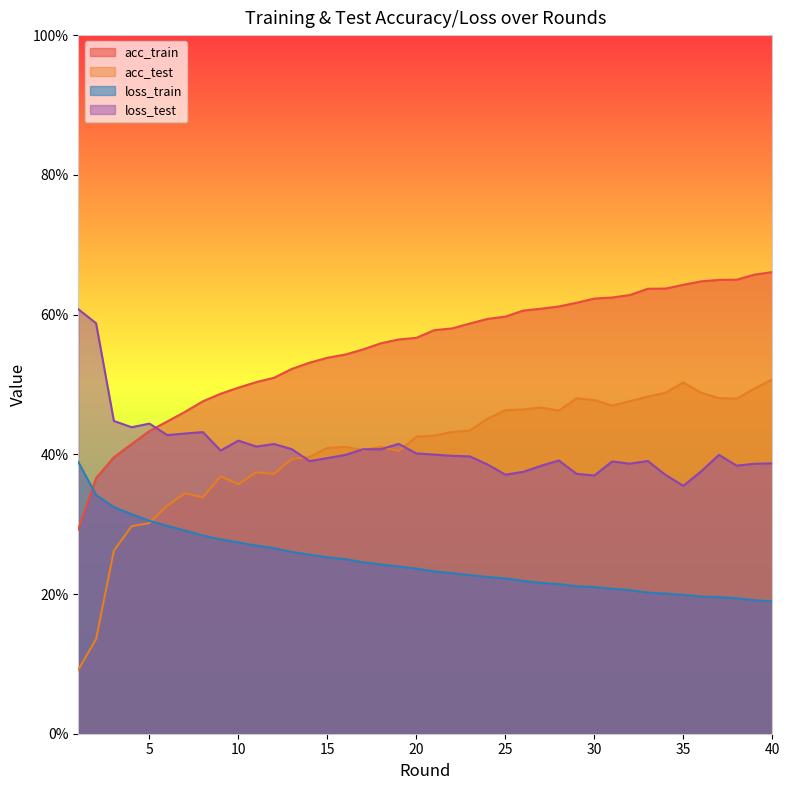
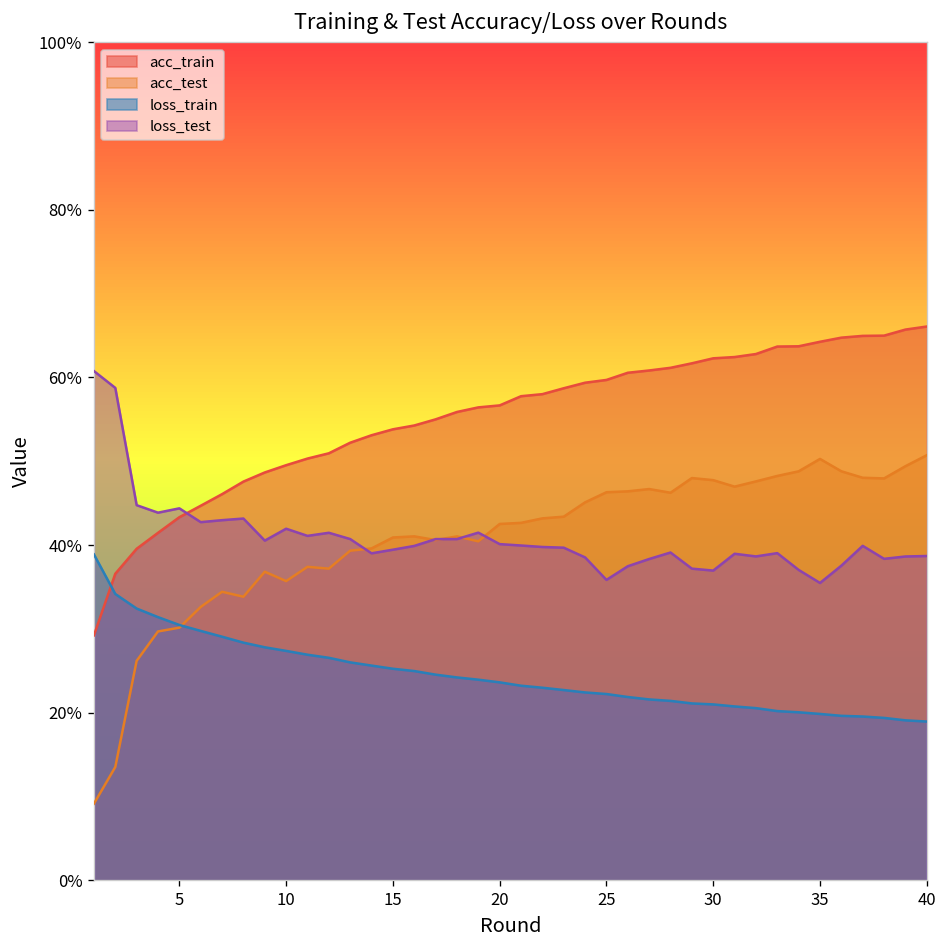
  {
    "loss_train": {
      "10": "27%",
      "15": "25%",
      "20": "24%",
      "25": "22%",
      "30": "21%",
      "35": "20%",
      "40": "19%"
    },
    "loss_test": {
      "5": "44%",
      "10": "42%",
      "15": "39%",
      "20": "40%",
-     "25": "37%",
+     "25": "36%",
      "30": "37%",
      "35": "35%",
      "40": "39%"
    }
  }
